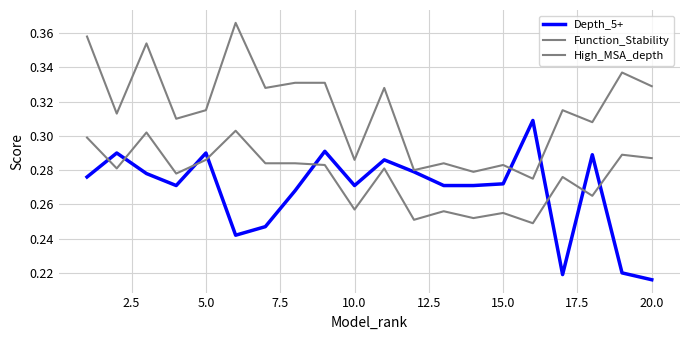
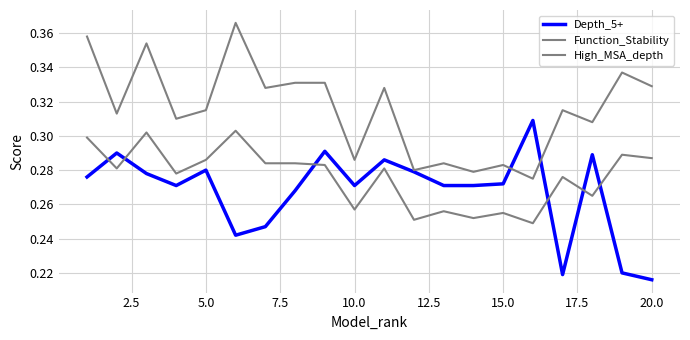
  {
    "Depth_5+": {
-     "5.0": 0.29,
+     "5.0": 0.28,
      "10.0": 0.27,
      "15.0": 0.272,
      "20.0": 0.216
    }
  }
